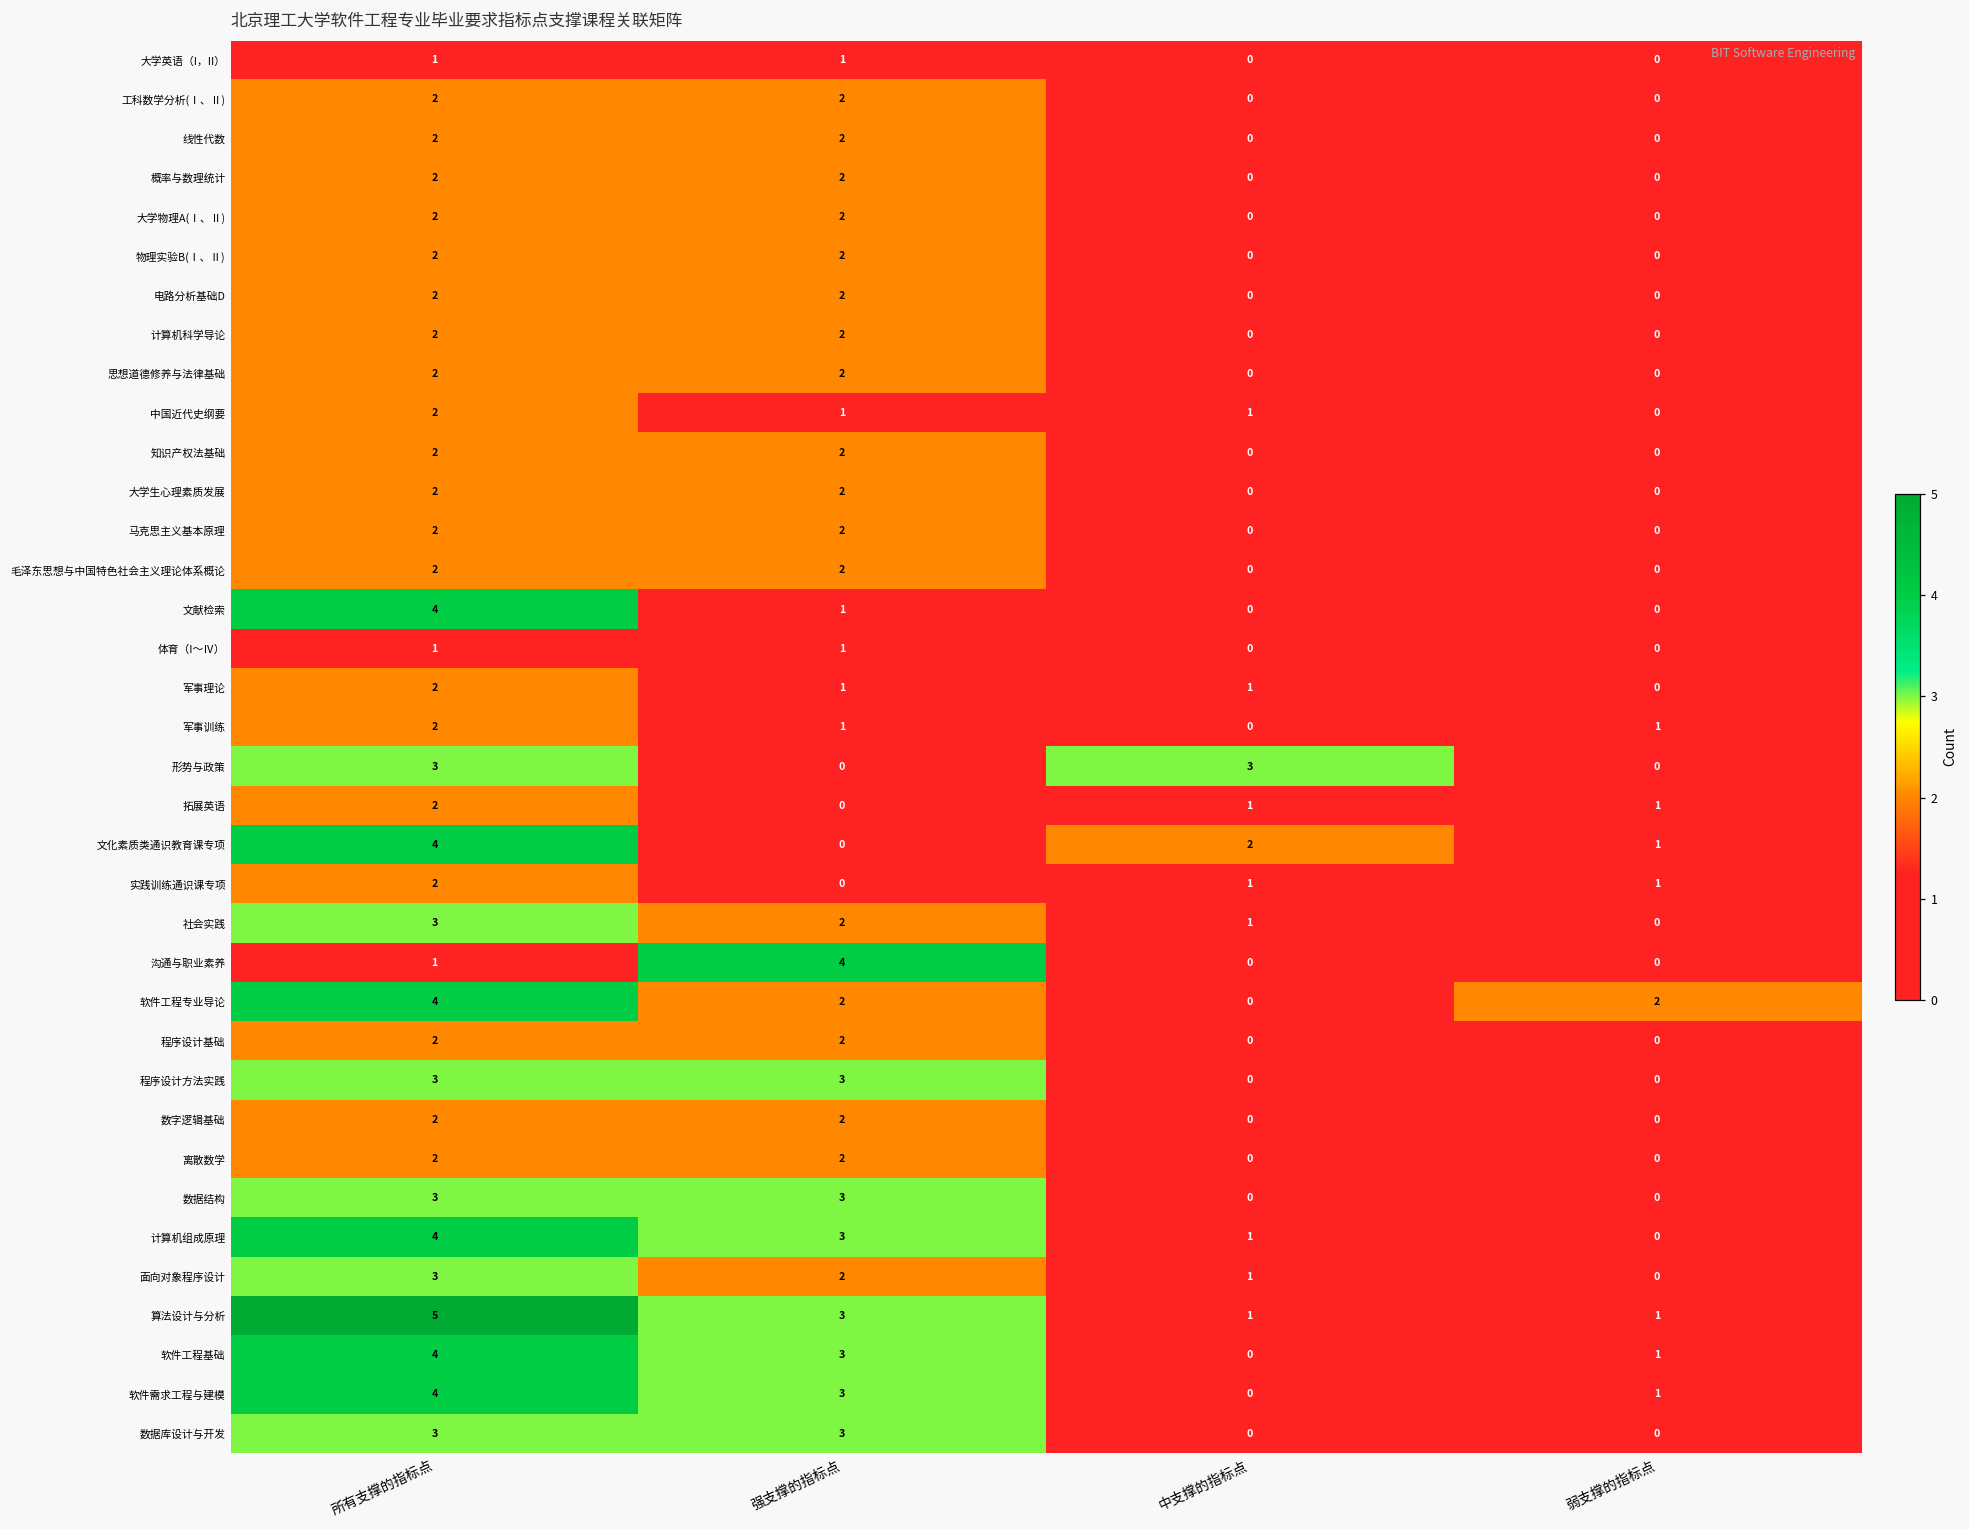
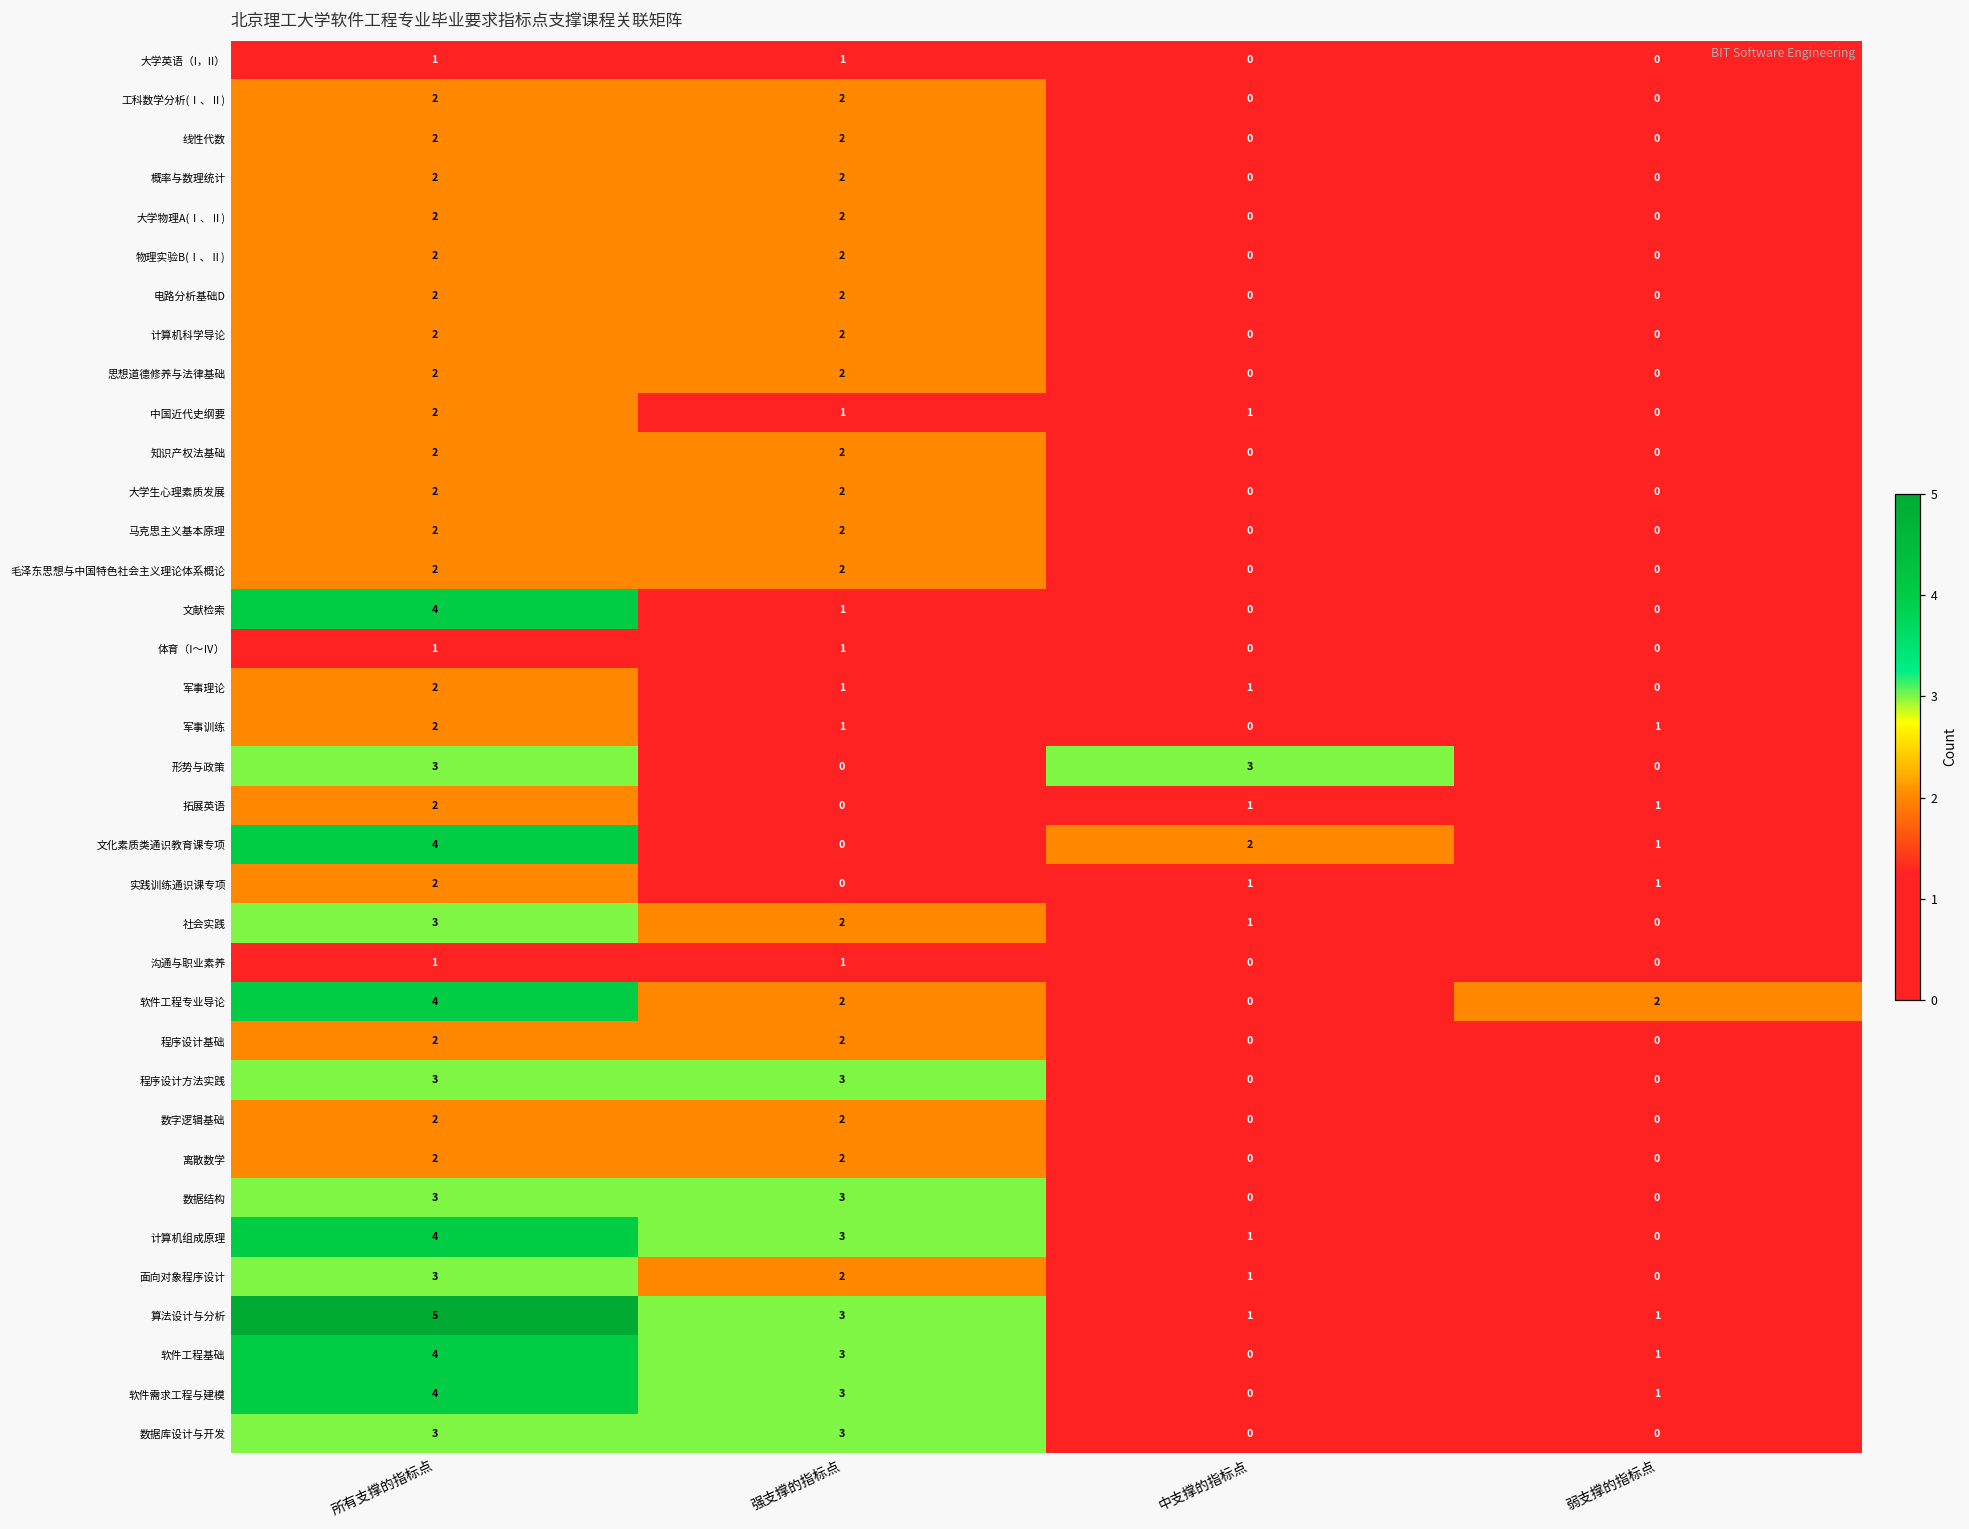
  {
    "大学英语（I，II）": {
      "所有支撑的指标点": 1,
      "强支撑的指标点": 1,
      "中支撑的指标点": 0
    },
    "工科数学分析(Ⅰ、Ⅱ)": {
      "所有支撑的指标点": 2,
      "强支撑的指标点": 2,
      "中支撑的指标点": 0,
      "弱支撑的指标点": 0
    },
    "线性代数": {
      "所有支撑的指标点": 2,
      "强支撑的指标点": 2,
      "中支撑的指标点": 0,
      "弱支撑的指标点": 0
    },
    "概率与数理统计": {
      "所有支撑的指标点": 2,
      "强支撑的指标点": 2,
      "中支撑的指标点": 0,
      "弱支撑的指标点": 0
    },
    "大学物理A(Ⅰ、Ⅱ)": {
      "所有支撑的指标点": 2,
      "强支撑的指标点": 2,
      "中支撑的指标点": 0,
      "弱支撑的指标点": 0
    },
    "物理实验B(Ⅰ、Ⅱ)": {
      "所有支撑的指标点": 2,
      "强支撑的指标点": 2,
      "中支撑的指标点": 0,
      "弱支撑的指标点": 0
    },
    "电路分析基础D": {
      "所有支撑的指标点": 2,
      "强支撑的指标点": 2,
      "中支撑的指标点": 0,
      "弱支撑的指标点": 0
    },
    "计算机科学导论": {
      "所有支撑的指标点": 2,
      "强支撑的指标点": 2,
      "中支撑的指标点": 0,
      "弱支撑的指标点": 0
    },
    "思想道德修养与法律基础": {
      "所有支撑的指标点": 2,
      "强支撑的指标点": 2,
      "中支撑的指标点": 0,
      "弱支撑的指标点": 0
    },
    "中国近代史纲要": {
      "所有支撑的指标点": 2,
      "强支撑的指标点": 1,
      "中支撑的指标点": 1,
      "弱支撑的指标点": 0
    },
    "知识产权法基础": {
      "所有支撑的指标点": 2,
      "强支撑的指标点": 2,
      "中支撑的指标点": 0,
      "弱支撑的指标点": 0
    },
    "大学生心理素质发展": {
      "所有支撑的指标点": 2,
      "强支撑的指标点": 2,
      "中支撑的指标点": 0,
      "弱支撑的指标点": 0
    },
    "马克思主义基本原理": {
      "所有支撑的指标点": 2,
      "强支撑的指标点": 2,
      "中支撑的指标点": 0,
      "弱支撑的指标点": 0
    },
    "毛泽东思想与中国特色社会主义理论体系概论": {
      "所有支撑的指标点": 2,
      "强支撑的指标点": 2,
      "中支撑的指标点": 0,
      "弱支撑的指标点": 0
    },
    "文献检索": {
      "所有支撑的指标点": 4,
      "强支撑的指标点": 1,
      "中支撑的指标点": 0,
      "弱支撑的指标点": 0
    },
    "体育（I～Ⅳ）": {
      "所有支撑的指标点": 1,
      "强支撑的指标点": 1,
      "中支撑的指标点": 0,
      "弱支撑的指标点": 0
    },
    "军事理论": {
      "所有支撑的指标点": 2,
      "强支撑的指标点": 1,
      "中支撑的指标点": 1,
      "弱支撑的指标点": 0
    },
    "军事训练": {
      "所有支撑的指标点": 2,
      "强支撑的指标点": 1,
      "中支撑的指标点": 0,
      "弱支撑的指标点": 1
    },
    "形势与政策": {
      "所有支撑的指标点": 3,
      "强支撑的指标点": 0,
      "中支撑的指标点": 3,
      "弱支撑的指标点": 0
    },
    "拓展英语": {
      "所有支撑的指标点": 2,
      "强支撑的指标点": 0,
      "中支撑的指标点": 1,
      "弱支撑的指标点": 1
    },
    "文化素质类通识教育课专项": {
      "所有支撑的指标点": 4,
      "强支撑的指标点": 0,
      "中支撑的指标点": 2,
      "弱支撑的指标点": 1
    },
    "实践训练通识课专项": {
      "所有支撑的指标点": 2,
      "强支撑的指标点": 0,
      "中支撑的指标点": 1,
      "弱支撑的指标点": 1
    },
    "社会实践": {
      "所有支撑的指标点": 3,
      "强支撑的指标点": 2,
      "中支撑的指标点": 1,
      "弱支撑的指标点": 0
    },
    "沟通与职业素养": {
      "所有支撑的指标点": 1,
-     "强支撑的指标点": 4,
+     "强支撑的指标点": 1,
      "中支撑的指标点": 0,
      "弱支撑的指标点": 0
    },
    "软件工程专业导论": {
      "所有支撑的指标点": 4,
      "强支撑的指标点": 2,
      "中支撑的指标点": 0,
      "弱支撑的指标点": 2
    },
    "程序设计基础": {
      "所有支撑的指标点": 2,
      "强支撑的指标点": 2,
      "中支撑的指标点": 0,
      "弱支撑的指标点": 0
    },
    "程序设计方法实践": {
      "所有支撑的指标点": 3,
      "强支撑的指标点": 3,
      "中支撑的指标点": 0,
      "弱支撑的指标点": 0
    },
    "数字逻辑基础": {
      "所有支撑的指标点": 2,
      "强支撑的指标点": 2,
      "中支撑的指标点": 0,
      "弱支撑的指标点": 0
    },
    "离散数学": {
      "所有支撑的指标点": 2,
      "强支撑的指标点": 2,
      "中支撑的指标点": 0,
      "弱支撑的指标点": 0
    },
    "数据结构": {
      "所有支撑的指标点": 3,
      "强支撑的指标点": 3,
      "中支撑的指标点": 0,
      "弱支撑的指标点": 0
    },
    "计算机组成原理": {
      "所有支撑的指标点": 4,
      "强支撑的指标点": 3,
      "中支撑的指标点": 1,
      "弱支撑的指标点": 0
    },
    "面向对象程序设计": {
      "所有支撑的指标点": 3,
      "强支撑的指标点": 2,
      "中支撑的指标点": 1,
      "弱支撑的指标点": 0
    },
    "算法设计与分析": {
      "所有支撑的指标点": 5,
      "强支撑的指标点": 3,
      "中支撑的指标点": 1,
      "弱支撑的指标点": 1
    },
    "软件工程基础": {
      "所有支撑的指标点": 4,
      "强支撑的指标点": 3,
      "中支撑的指标点": 0,
      "弱支撑的指标点": 1
    },
    "软件需求工程与建模": {
      "所有支撑的指标点": 4,
      "强支撑的指标点": 3,
      "中支撑的指标点": 0,
      "弱支撑的指标点": 1
    },
    "数据库设计与开发": {
      "所有支撑的指标点": 3,
      "强支撑的指标点": 3,
      "中支撑的指标点": 0,
      "弱支撑的指标点": 0
    }
  }
